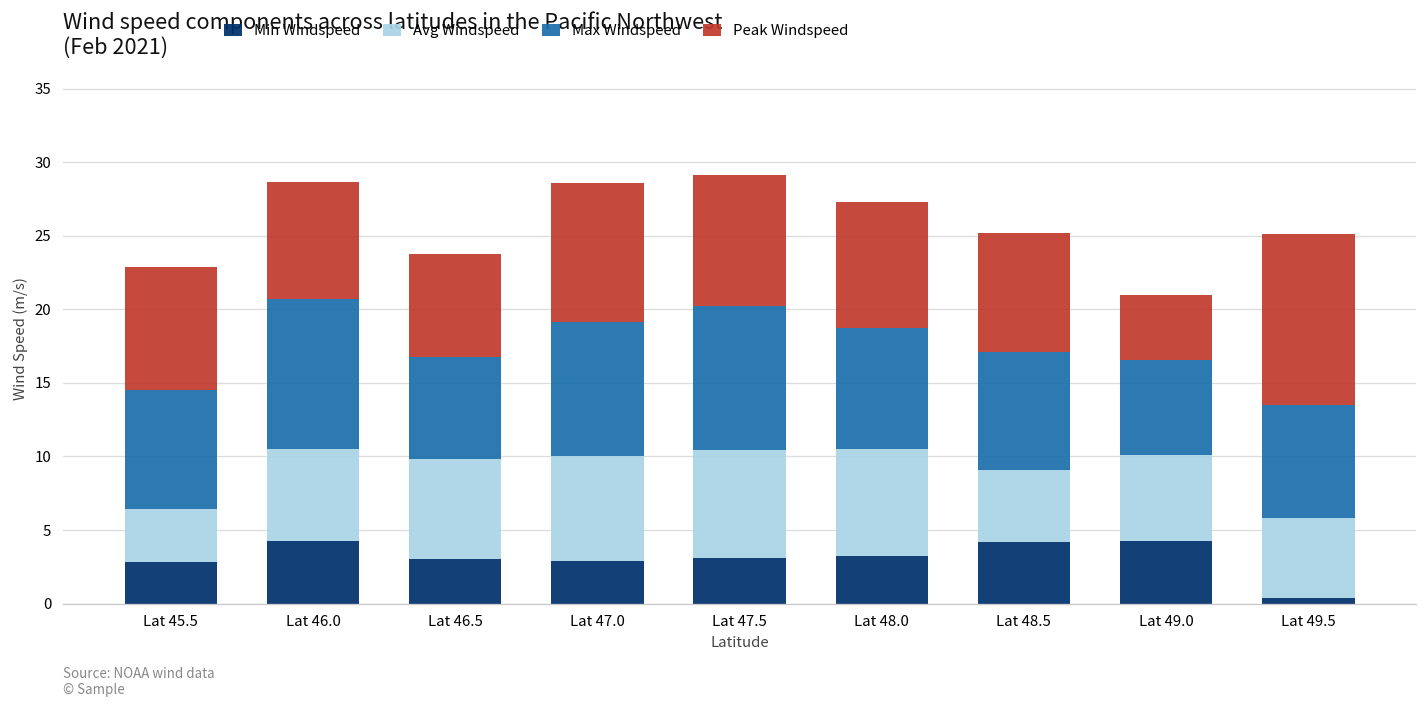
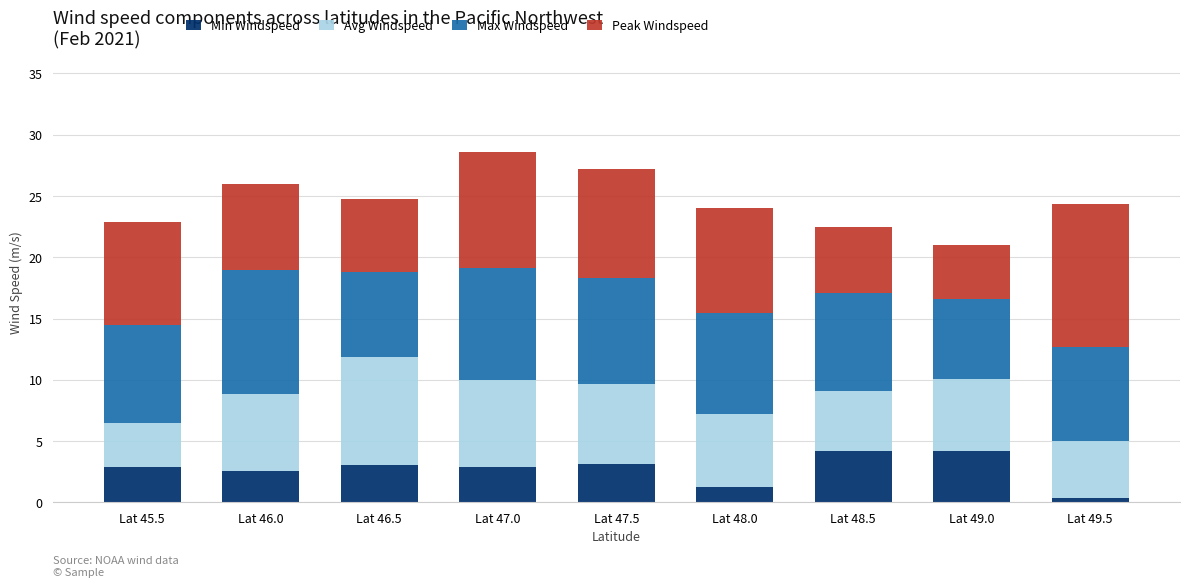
  {
    "Min Windspeed": {
      "Lat 45.5": 2.9,
-     "Lat 46.0": 4.2,
+     "Lat 46.0": 2.5,
      "Lat 46.5": 3.0,
      "Lat 47.0": 2.9,
      "Lat 47.5": 3.1,
-     "Lat 48.0": 3.2,
+     "Lat 48.0": 1.2,
      "Lat 48.5": 4.2,
      "Lat 49.0": 4.2,
      "Lat 49.5": 0.4
    },
    "Avg Windspeed": {
      "Lat 45.5": 3.6,
      "Lat 46.0": 6.3,
-     "Lat 46.5": 6.8,
+     "Lat 46.5": 8.9,
      "Lat 47.0": 7.1,
-     "Lat 47.5": 7.3,
-     "Lat 48.0": 7.3,
+     "Lat 47.5": 6.5,
+     "Lat 48.0": 6.0,
      "Lat 48.5": 4.9,
      "Lat 49.0": 5.9,
-     "Lat 49.5": 5.4
+     "Lat 49.5": 4.6
    },
    "Max Windspeed": {
      "Lat 45.5": 8.1,
      "Lat 46.0": 10.2,
      "Lat 46.5": 6.9,
      "Lat 47.0": 9.1,
-     "Lat 47.5": 9.8,
+     "Lat 47.5": 8.7,
      "Lat 48.0": 8.2,
      "Lat 48.5": 8.0,
      "Lat 49.0": 6.5,
      "Lat 49.5": 7.7
    },
    "Peak Windspeed": {
      "Lat 45.5": 8.4,
-     "Lat 46.0": 8.0,
-     "Lat 46.5": 7.0,
+     "Lat 46.0": 7.0,
+     "Lat 46.5": 6.0,
      "Lat 47.0": 9.5,
      "Lat 47.5": 8.9,
      "Lat 48.0": 8.6,
-     "Lat 48.5": 8.1,
+     "Lat 48.5": 5.4,
      "Lat 49.0": 4.4,
      "Lat 49.5": 11.7
    }
  }
